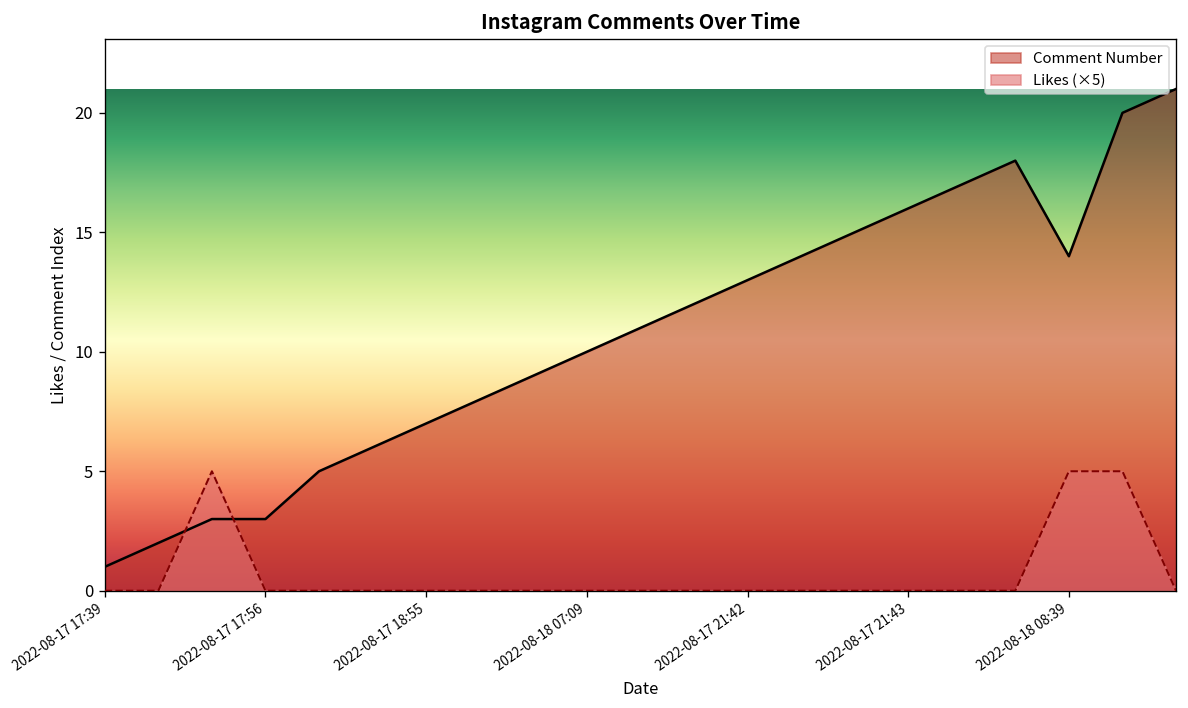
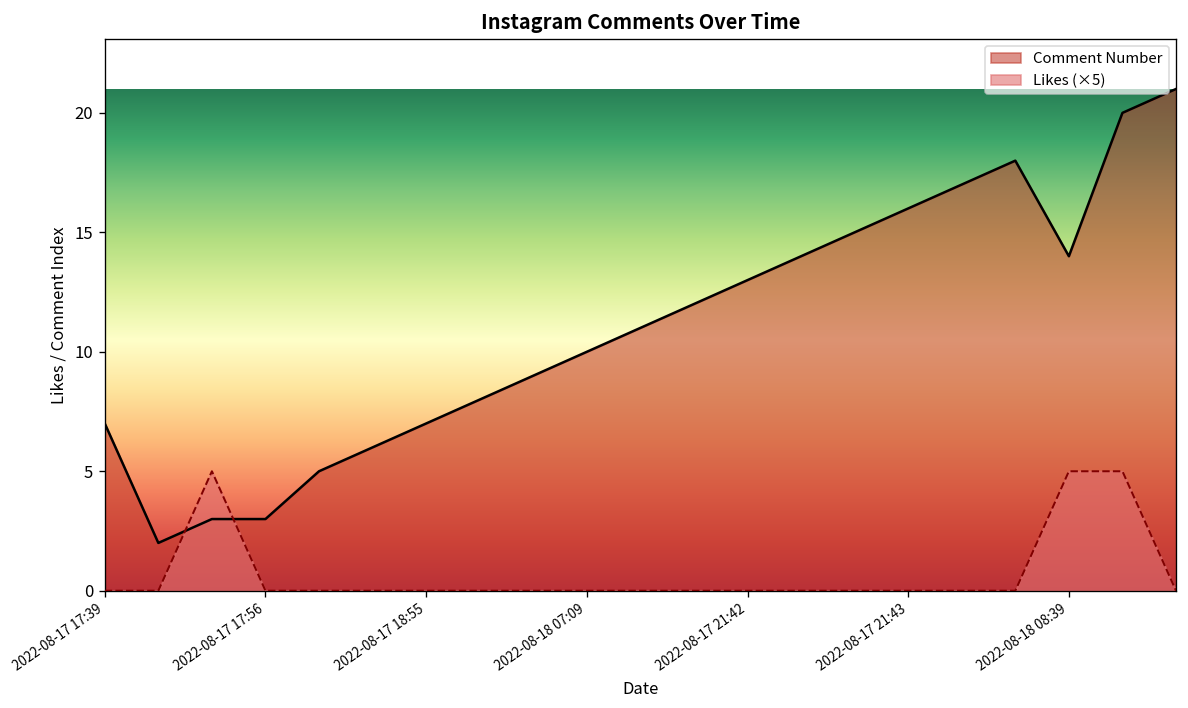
  {
    "Comment Number": {
-     "2022-08-17 17:39": 1,
+     "2022-08-17 17:39": 7,
      "2022-08-17 17:56": 3,
      "2022-08-17 21:42": 13,
      "2022-08-18 08:39": 14
    },
    "Likes (×5)": {
      "2022-08-17 17:39": 0,
      "2022-08-17 17:56": 0,
      "2022-08-17 21:42": 0,
      "2022-08-18 08:39": 5
    }
  }
